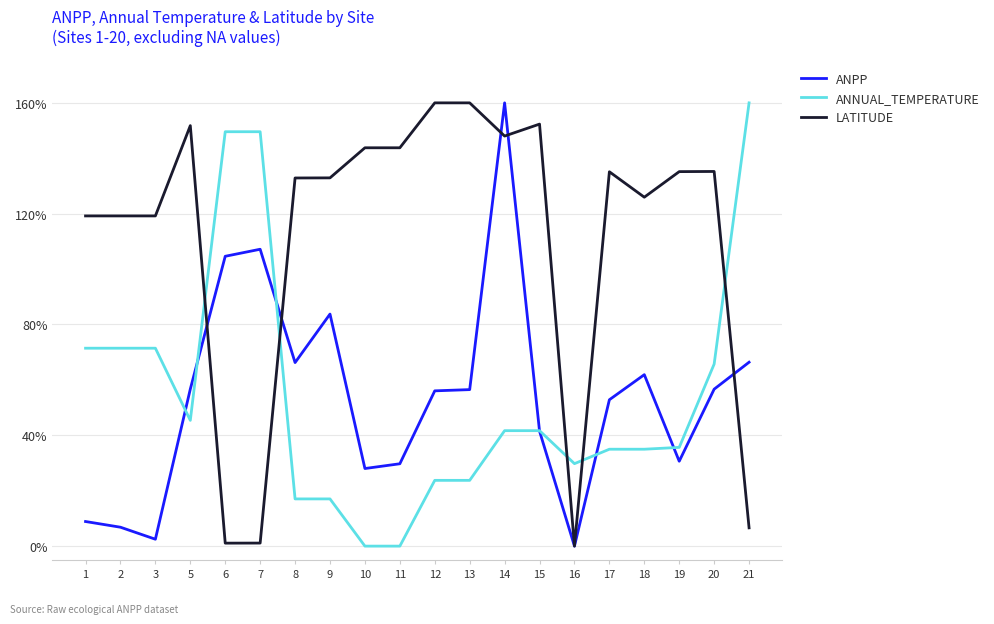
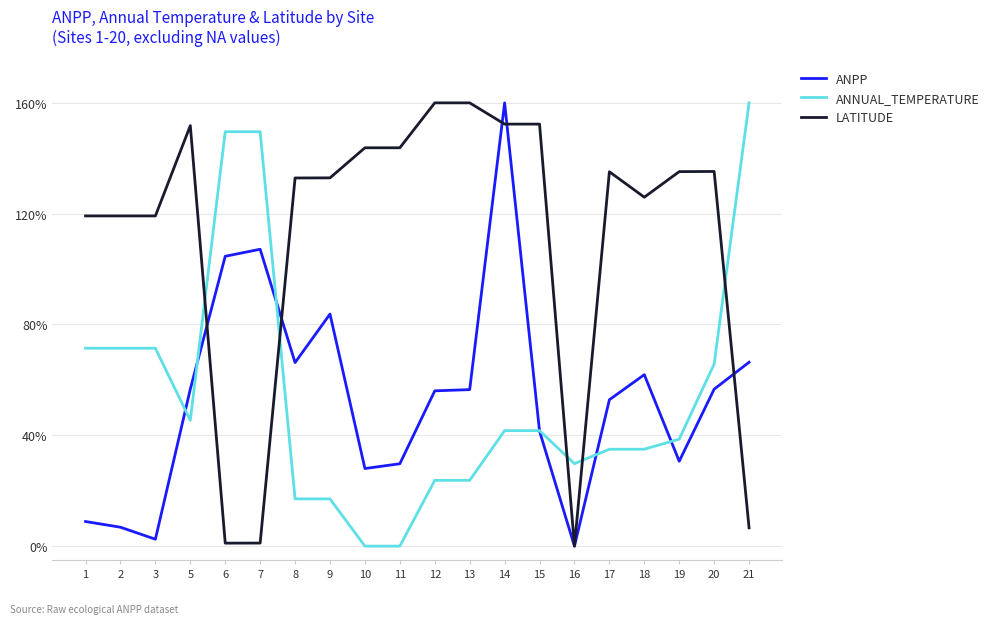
  {
    "ANPP": {
      "1": "9%",
      "2": "7%",
      "3": "2%",
      "5": "57%",
      "6": "105%",
      "7": "107%",
      "8": "66%",
      "9": "84%",
      "10": "28%",
      "11": "30%",
      "12": "56%",
      "13": "56%",
      "14": "160%",
      "17": "53%",
      "18": "62%",
      "19": "31%",
      "20": "57%",
      "21": "66%"
    },
    "ANNUAL_TEMPERATURE": {
      "1": "71%",
      "2": "71%",
      "3": "71%",
      "5": "45%",
      "6": "150%",
      "7": "150%",
      "8": "17%",
      "9": "17%",
      "10": "0%",
      "11": "0%",
      "12": "24%",
      "13": "24%",
      "14": "42%",
      "16": "30%",
      "17": "35%",
      "18": "35%",
-     "19": "36%",
+     "19": "39%",
      "20": "66%",
      "21": "160%"
    },
    "LATITUDE": {
      "1": "119%",
      "2": "119%",
      "3": "119%",
      "5": "152%",
      "6": "1%",
      "7": "1%",
      "8": "133%",
      "9": "133%",
      "10": "144%",
      "11": "144%",
      "12": "160%",
      "13": "160%",
-     "14": "148%",
+     "14": "152%",
      "15": "152%",
      "17": "135%",
      "18": "126%",
      "19": "135%",
      "20": "135%",
      "21": "7%"
    }
  }
